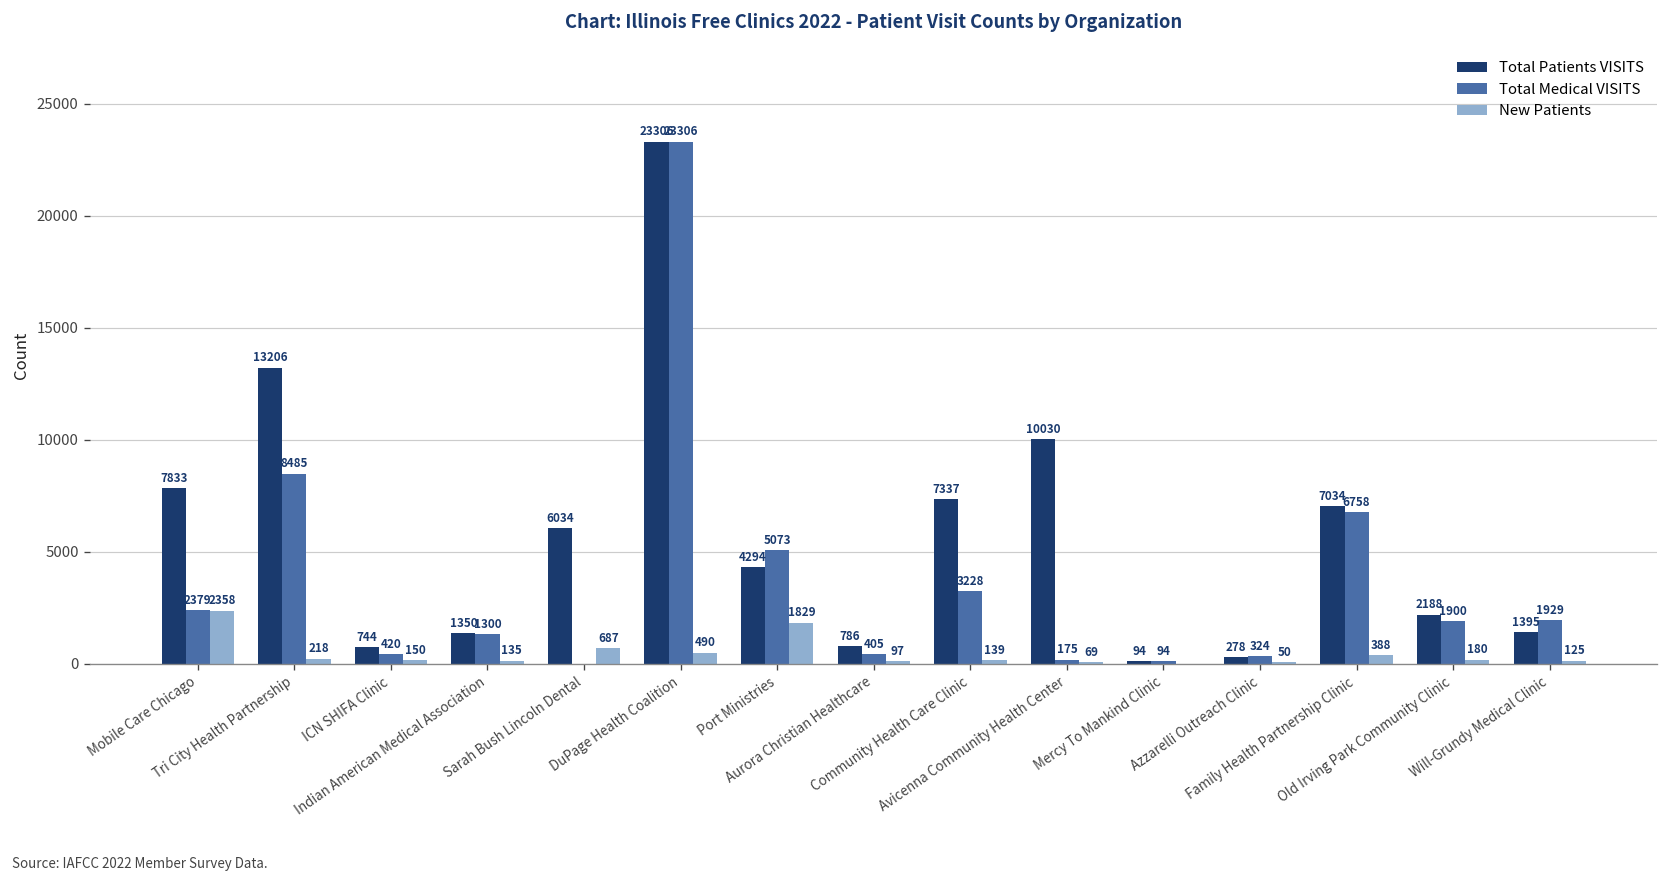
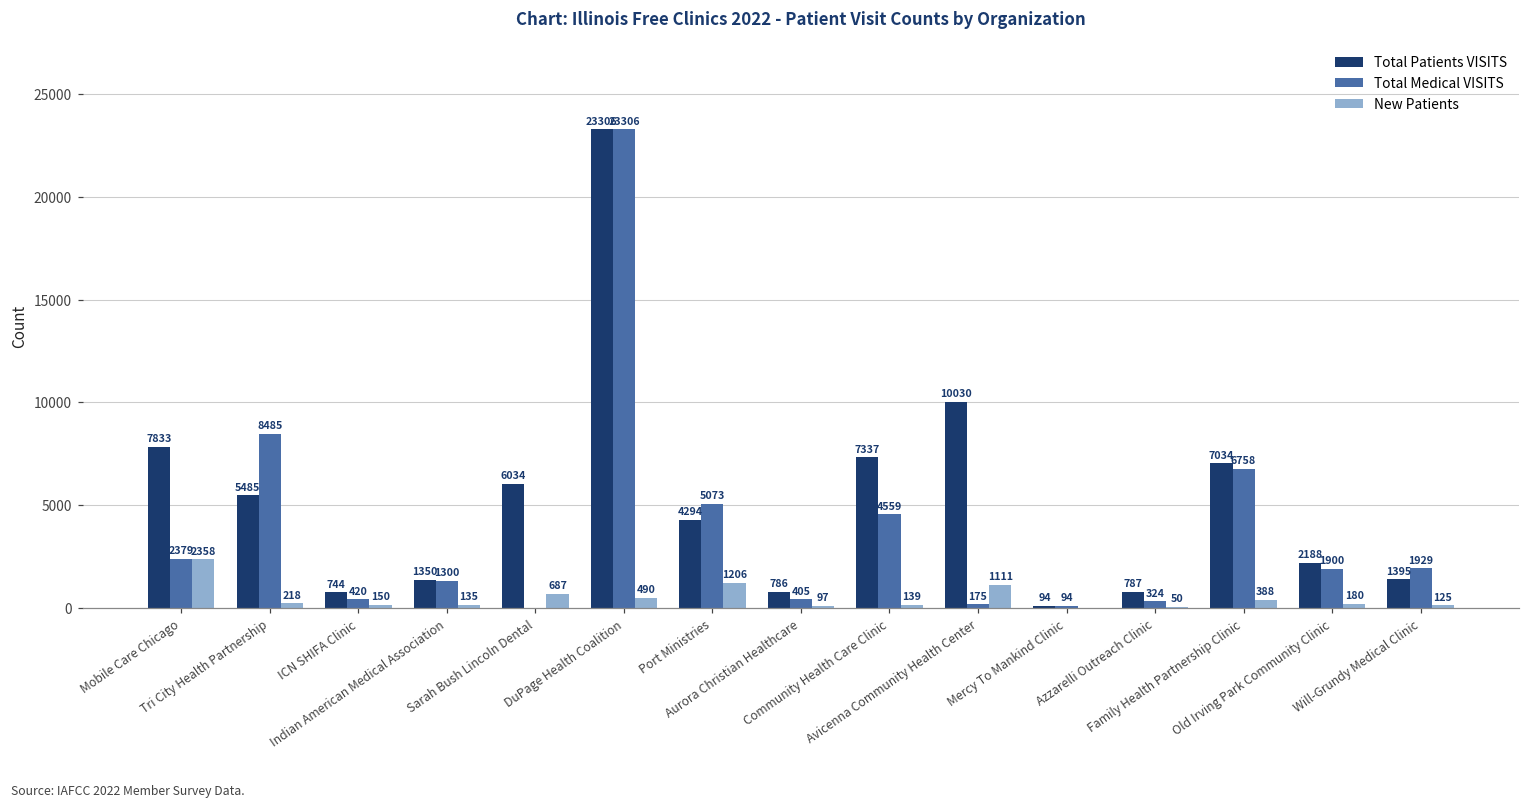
  {
    "Total Patients VISITS": {
      "Mobile Care Chicago": 7833,
-     "Tri City Health Partnership": 13206,
+     "Tri City Health Partnership": 5485,
      "ICN SHIFA Clinic": 744,
      "Indian American Medical Association": 1350,
      "Sarah Bush Lincoln Dental": 6034,
      "Port Ministries": 4294,
      "Aurora Christian Healthcare": 786,
      "Community Health Care Clinic": 7337,
      "Avicenna Community Health Center": 10030,
      "Mercy To Mankind Clinic": 94,
-     "Azzarelli Outreach Clinic": 278,
+     "Azzarelli Outreach Clinic": 787,
      "Family Health Partnership Clinic": 7034,
      "Old Irving Park Community Clinic": 2188,
      "Will-Grundy Medical Clinic": 1395
    },
    "Total Medical VISITS": {
      "Mobile Care Chicago": 2379,
      "Tri City Health Partnership": 8485,
      "ICN SHIFA Clinic": 420,
      "Indian American Medical Association": 1300,
      "Port Ministries": 5073,
      "Aurora Christian Healthcare": 405,
-     "Community Health Care Clinic": 3228,
+     "Community Health Care Clinic": 4559,
      "Avicenna Community Health Center": 175,
      "Mercy To Mankind Clinic": 94,
      "Azzarelli Outreach Clinic": 324,
      "Family Health Partnership Clinic": 6758,
      "Old Irving Park Community Clinic": 1900,
      "Will-Grundy Medical Clinic": 1929
    },
    "New Patients": {
      "Mobile Care Chicago": 2358,
      "Tri City Health Partnership": 218,
      "ICN SHIFA Clinic": 150,
      "Indian American Medical Association": 135,
      "Sarah Bush Lincoln Dental": 687,
      "DuPage Health Coalition": 490,
-     "Port Ministries": 1829,
+     "Port Ministries": 1206,
      "Aurora Christian Healthcare": 97,
      "Community Health Care Clinic": 139,
-     "Avicenna Community Health Center": 69,
+     "Avicenna Community Health Center": 1111,
      "Azzarelli Outreach Clinic": 50,
      "Family Health Partnership Clinic": 388,
      "Old Irving Park Community Clinic": 180,
      "Will-Grundy Medical Clinic": 125
    }
  }
